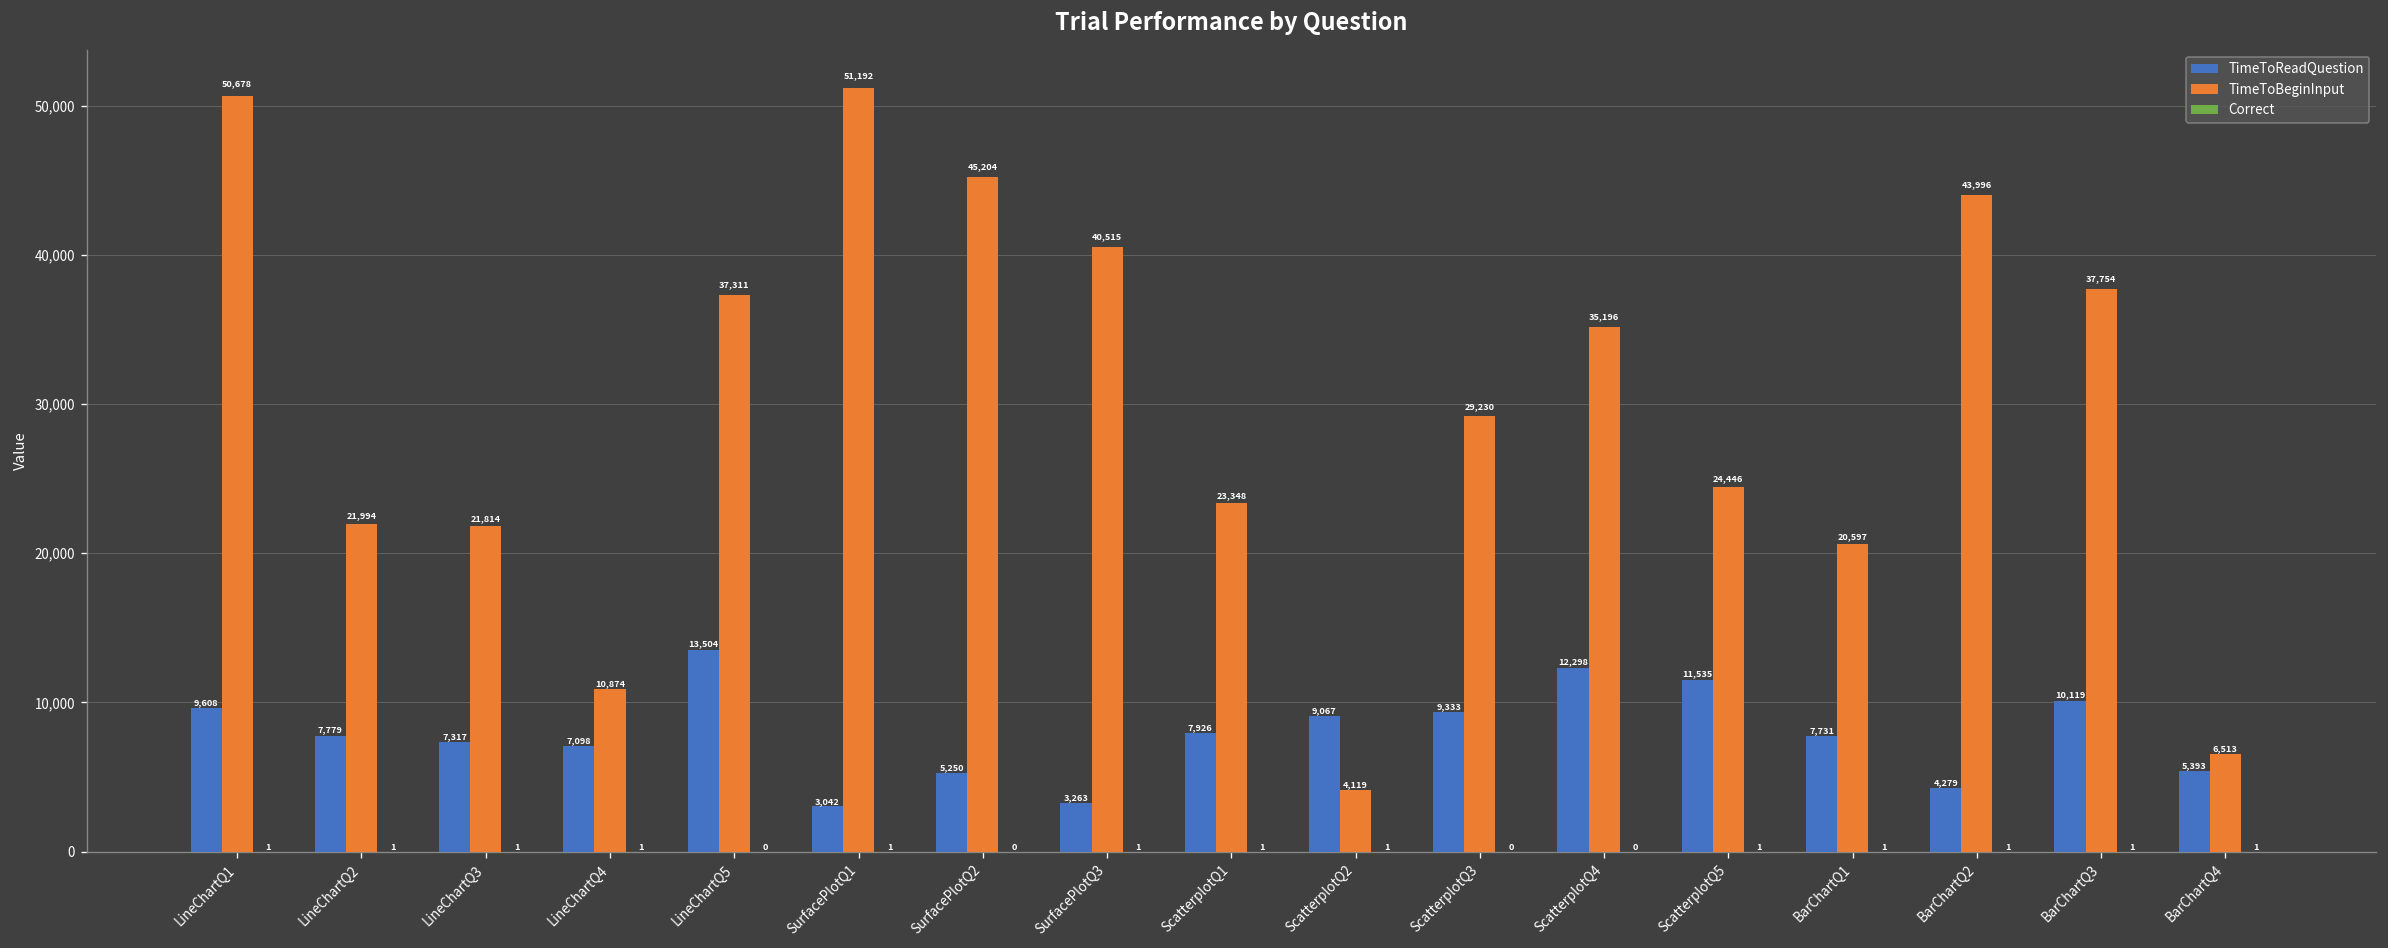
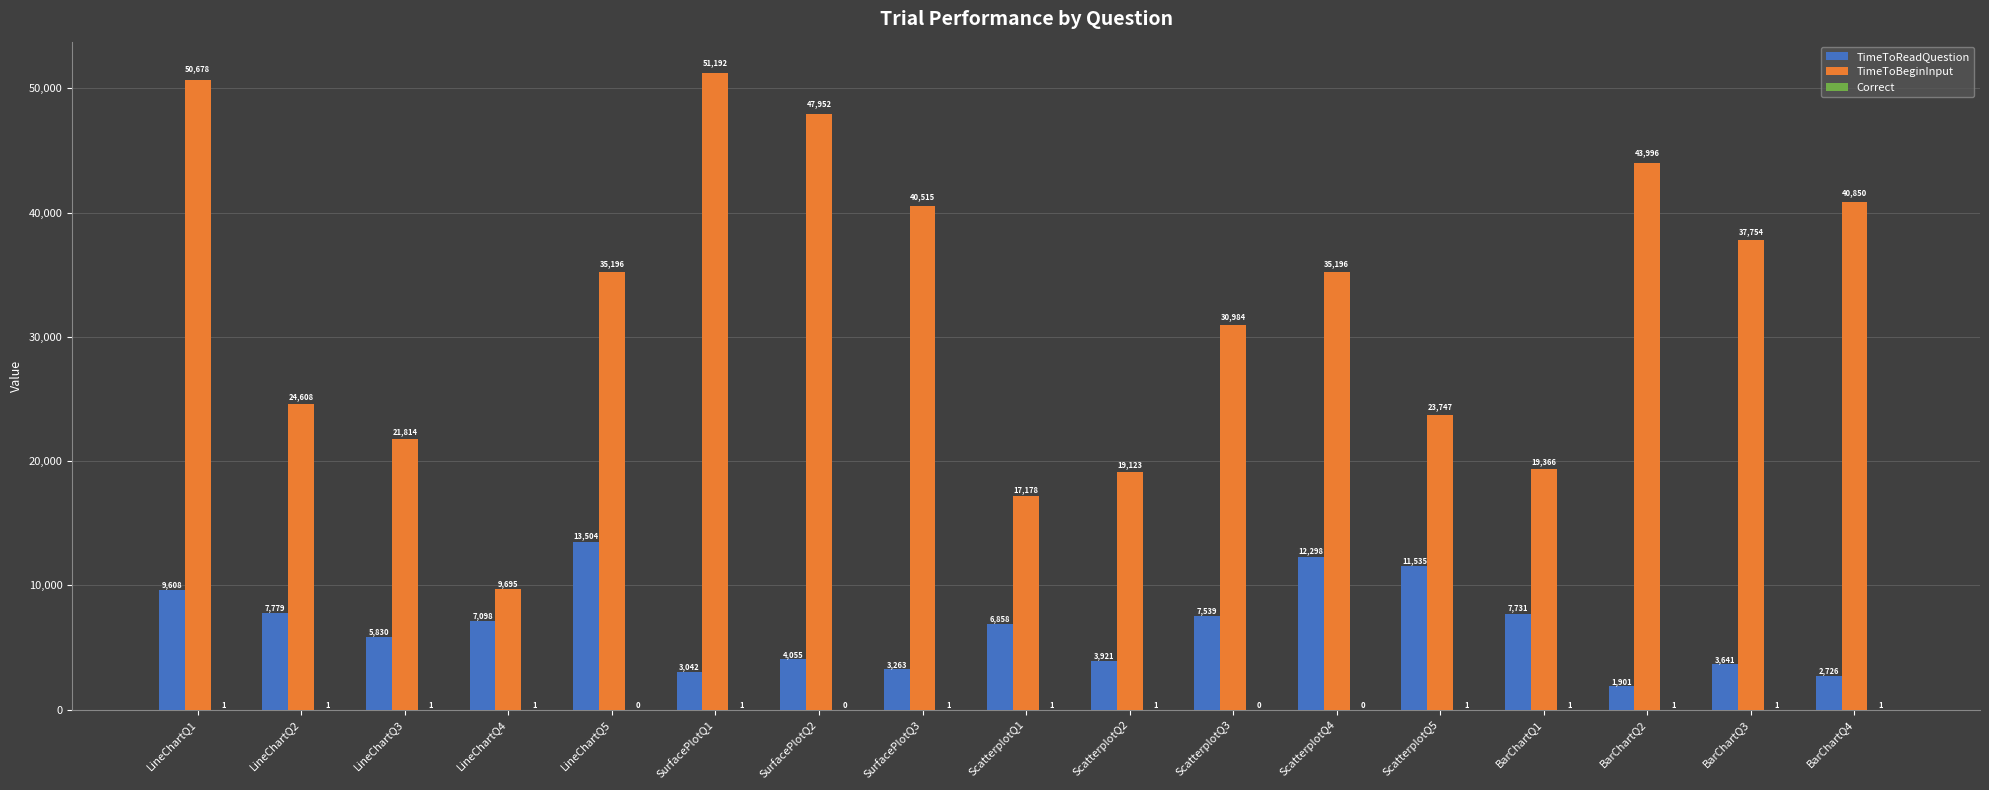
  {
    "TimeToReadQuestion": {
      "LineChartQ1": "9,608",
      "LineChartQ2": "7,779",
-     "LineChartQ3": "7,317",
+     "LineChartQ3": "5,830",
      "LineChartQ4": "7,098",
      "LineChartQ5": "13,504",
      "SurfacePlotQ1": "3,042",
-     "SurfacePlotQ2": "5,250",
+     "SurfacePlotQ2": "4,055",
      "SurfacePlotQ3": "3,263",
-     "ScatterplotQ1": "7,926",
-     "ScatterplotQ2": "9,067",
-     "ScatterplotQ3": "9,333",
+     "ScatterplotQ1": "6,858",
+     "ScatterplotQ2": "3,921",
+     "ScatterplotQ3": "7,539",
      "ScatterplotQ4": "12,298",
      "ScatterplotQ5": "11,535",
      "BarChartQ1": "7,731",
-     "BarChartQ2": "4,279",
-     "BarChartQ3": "10,119",
-     "BarChartQ4": "5,393"
+     "BarChartQ2": "1,901",
+     "BarChartQ3": "3,641",
+     "BarChartQ4": "2,726"
    },
    "TimeToBeginInput": {
      "LineChartQ1": "50,678",
-     "LineChartQ2": "21,994",
+     "LineChartQ2": "24,608",
      "LineChartQ3": "21,814",
-     "LineChartQ4": "10,874",
-     "LineChartQ5": "37,311",
+     "LineChartQ4": "9,695",
+     "LineChartQ5": "35,196",
      "SurfacePlotQ1": "51,192",
-     "SurfacePlotQ2": "45,204",
+     "SurfacePlotQ2": "47,952",
      "SurfacePlotQ3": "40,515",
-     "ScatterplotQ1": "23,348",
-     "ScatterplotQ2": "4,119",
-     "ScatterplotQ3": "29,230",
+     "ScatterplotQ1": "17,178",
+     "ScatterplotQ2": "19,123",
+     "ScatterplotQ3": "30,984",
      "ScatterplotQ4": "35,196",
-     "ScatterplotQ5": "24,446",
-     "BarChartQ1": "20,597",
+     "ScatterplotQ5": "23,747",
+     "BarChartQ1": "19,366",
      "BarChartQ2": "43,996",
      "BarChartQ3": "37,754",
-     "BarChartQ4": "6,513"
+     "BarChartQ4": "40,850"
    },
    "Correct": {
      "LineChartQ1": "1",
      "LineChartQ2": "1",
      "LineChartQ3": "1",
      "LineChartQ4": "1",
      "LineChartQ5": "0",
      "SurfacePlotQ1": "1",
      "SurfacePlotQ2": "0",
      "SurfacePlotQ3": "1",
      "ScatterplotQ1": "1",
      "ScatterplotQ2": "1",
      "ScatterplotQ3": "0",
      "ScatterplotQ4": "0",
      "ScatterplotQ5": "1",
      "BarChartQ1": "1",
      "BarChartQ2": "1",
      "BarChartQ3": "1",
      "BarChartQ4": "1"
    }
  }
